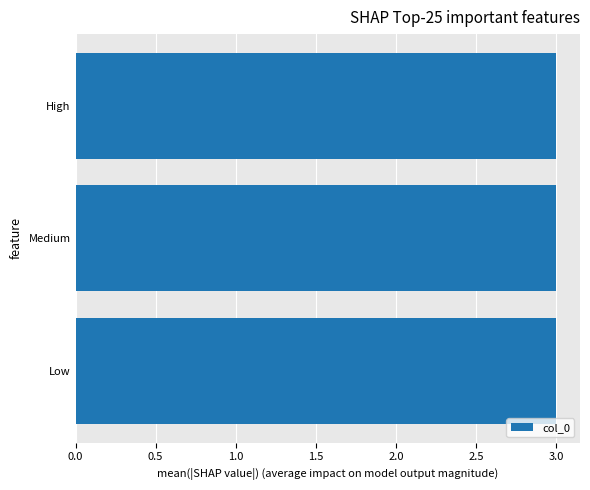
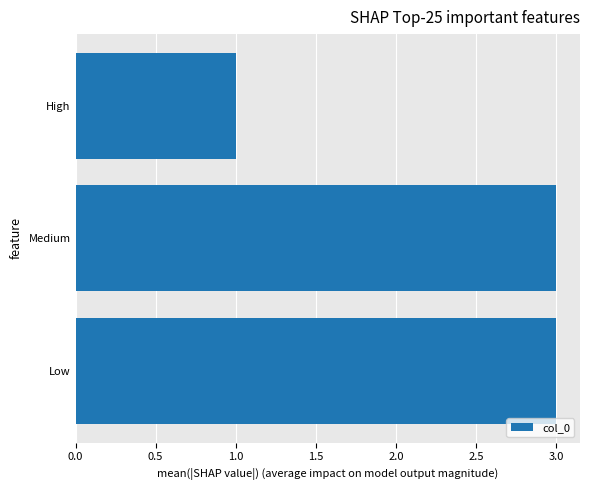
  {
-   "High": 3,
+   "High": 1,
    "Medium": 3,
    "Low": 3
  }
